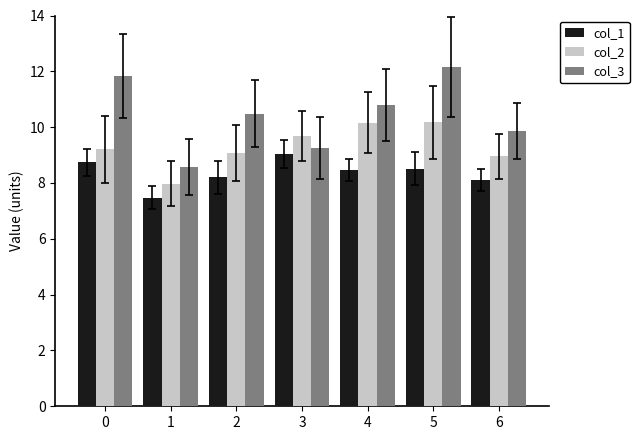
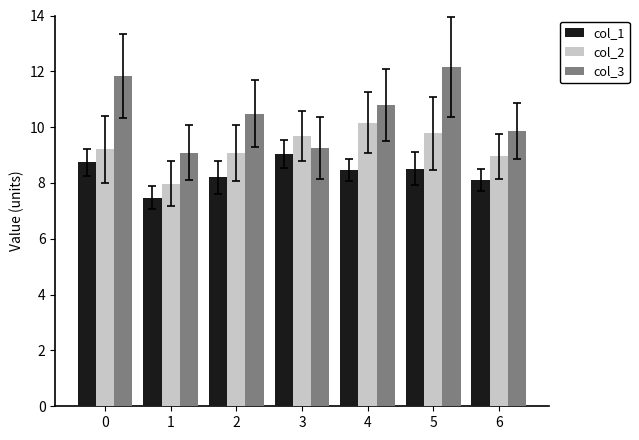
  {
    "col_1": {
      "0": 8.7,
      "1": 7.5,
      "2": 8.2,
      "3": 9.0,
      "4": 8.5,
      "5": 8.5,
      "6": 8.1
    },
    "col_2": {
      "0": 9.2,
      "1": 8.0,
      "2": 9.1,
      "3": 9.7,
      "4": 10.2,
-     "5": 10.2,
+     "5": 9.8,
      "6": 9.0
    },
    "col_3": {
      "0": 11.8,
-     "1": 8.6,
+     "1": 9.1,
      "2": 10.5,
      "3": 9.3,
      "4": 10.8,
      "5": 12.2,
      "6": 9.9
    }
  }
